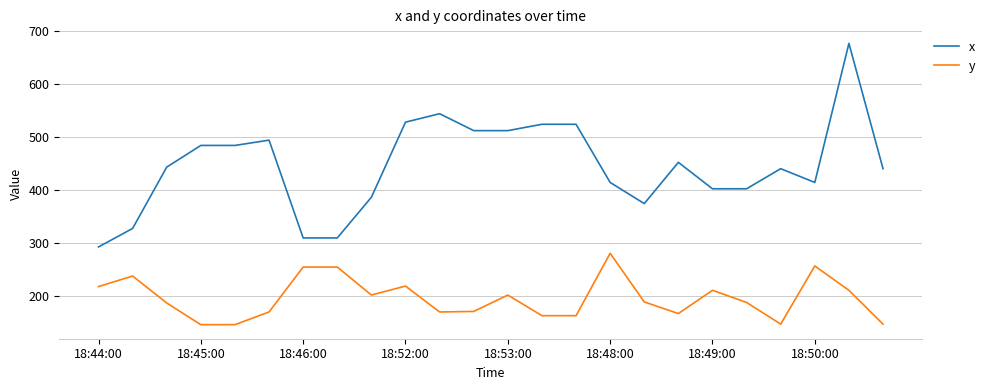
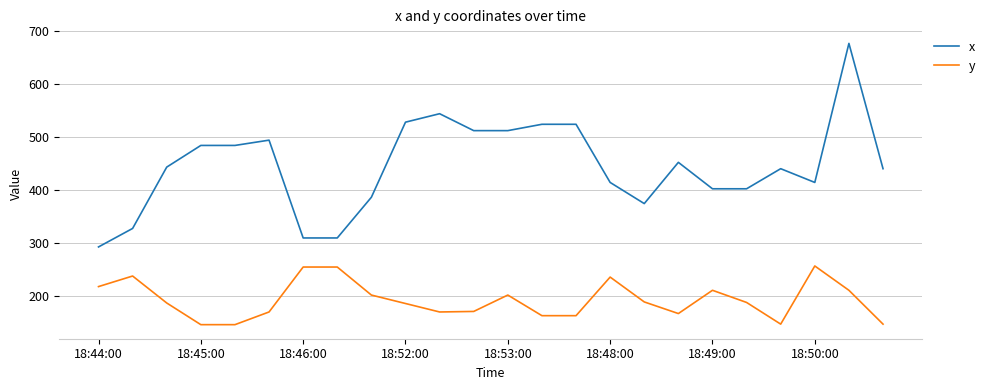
  {
    "x": {
      "18:44:00": 290,
      "18:45:00": 480,
      "18:46:00": 310,
      "18:52:00": 530,
      "18:53:00": 510,
      "18:48:00": 410,
      "18:49:00": 400,
      "18:50:00": 410
    },
    "y": {
      "18:44:00": 220,
      "18:45:00": 150,
      "18:46:00": 250,
-     "18:52:00": 220,
+     "18:52:00": 190,
      "18:53:00": 200,
-     "18:48:00": 280,
+     "18:48:00": 240,
      "18:49:00": 210,
      "18:50:00": 260
    }
  }
